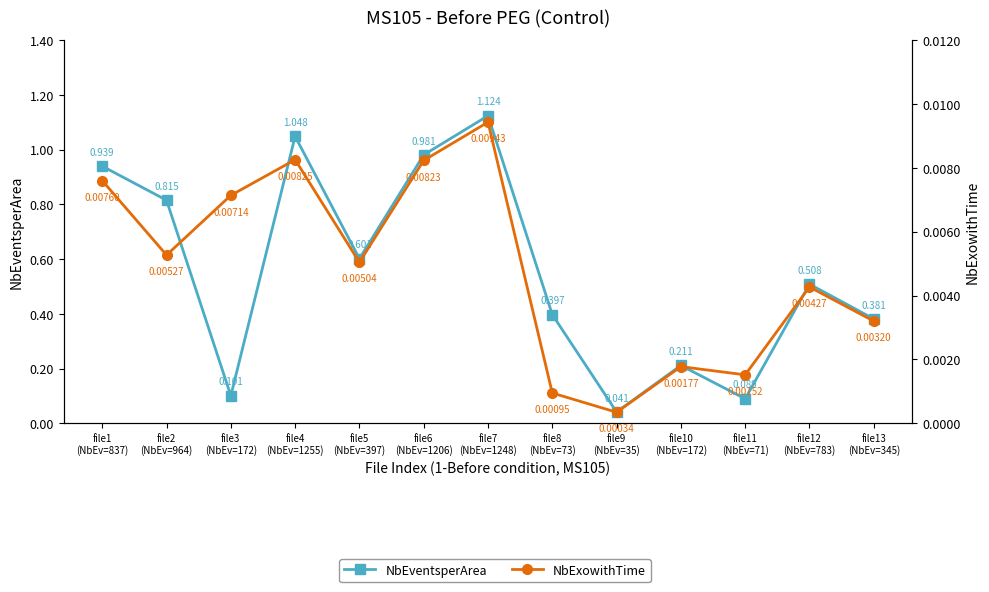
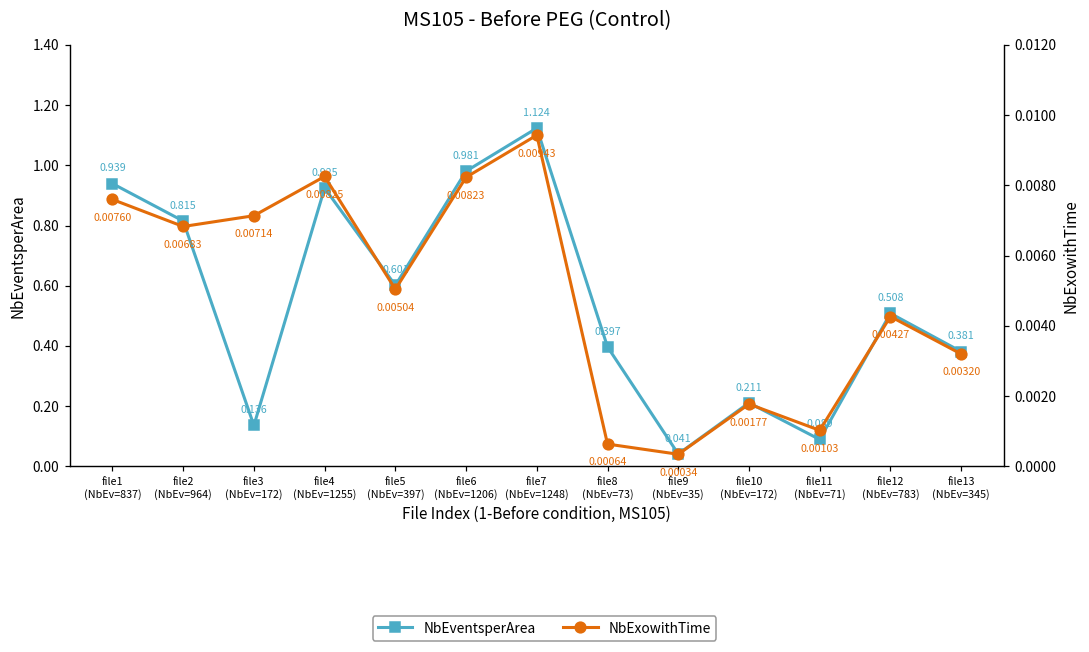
  {
    "NbEventsperArea": {
      "file1 (NbEv=837)": 0.939,
      "file2 (NbEv=964)": 0.815,
-     "file3 (NbEv=172)": 0.101,
-     "file4 (NbEv=1255)": 1.048,
+     "file3 (NbEv=172)": 0.136,
+     "file4 (NbEv=1255)": 0.925,
      "file5 (NbEv=397)": 0.601,
      "file6 (NbEv=1206)": 0.981,
      "file7 (NbEv=1248)": 1.124,
      "file8 (NbEv=73)": 0.397,
      "file9 (NbEv=35)": 0.041,
      "file10 (NbEv=172)": 0.211,
      "file12 (NbEv=783)": 0.508,
      "file13 (NbEv=345)": 0.381
    },
    "NbExowithTime": {
      "file1 (NbEv=837)": 0.00760,
-     "file2 (NbEv=964)": 0.00527,
+     "file2 (NbEv=964)": 0.00683,
      "file3 (NbEv=172)": 0.00714,
      "file4 (NbEv=1255)": 0.00825,
      "file5 (NbEv=397)": 0.00504,
      "file6 (NbEv=1206)": 0.00823,
      "file7 (NbEv=1248)": 0.00943,
-     "file8 (NbEv=73)": 0.00095,
+     "file8 (NbEv=73)": 0.00064,
      "file9 (NbEv=35)": 0.00034,
      "file10 (NbEv=172)": 0.00177,
-     "file11 (NbEv=71)": 0.00152,
+     "file11 (NbEv=71)": 0.00103,
      "file12 (NbEv=783)": 0.00427,
      "file13 (NbEv=345)": 0.00320
    }
  }
